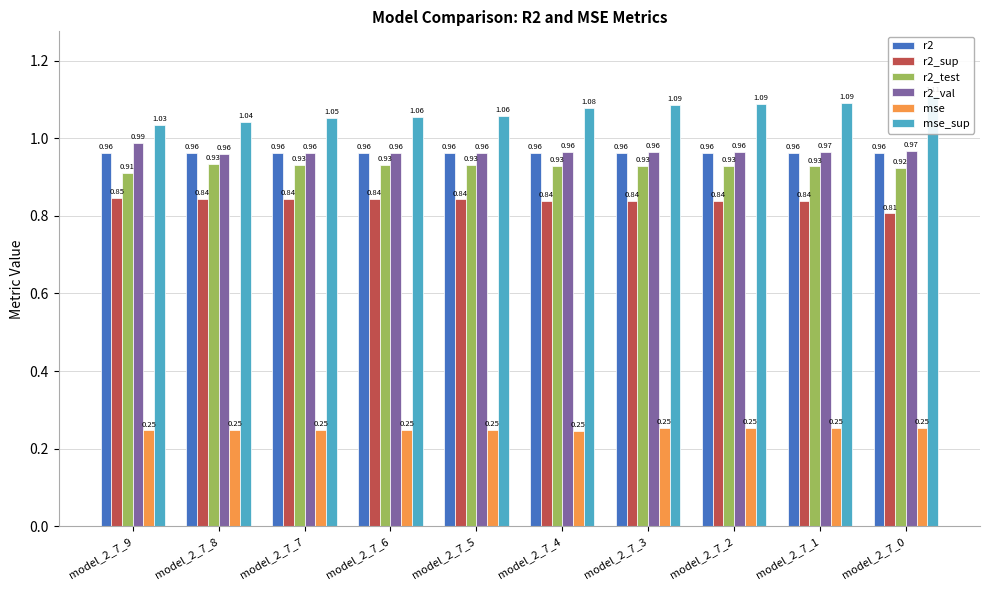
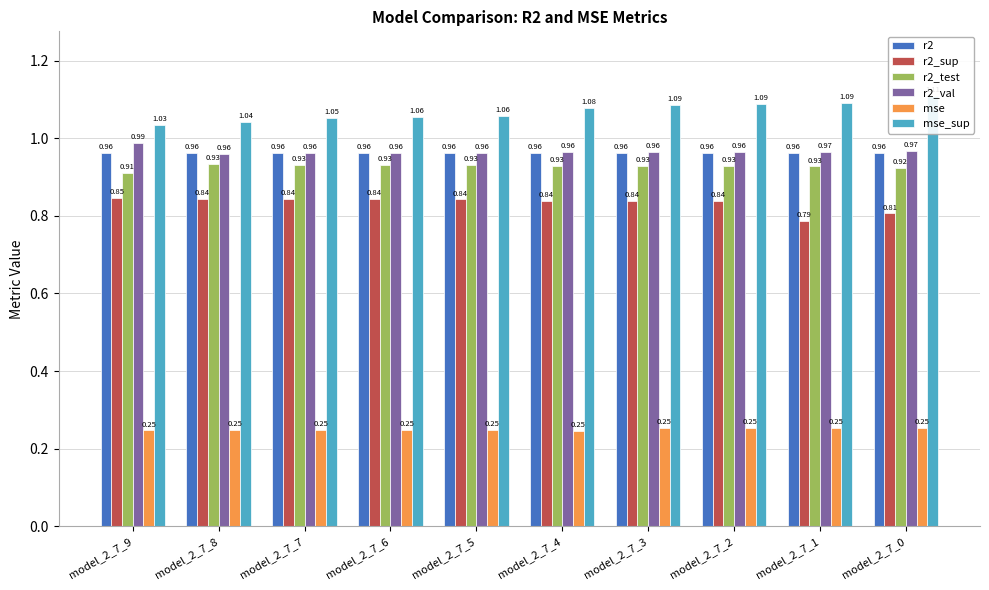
  {
    "r2_sup": {
      "model_2_7_9": 0.85,
      "model_2_7_8": 0.84,
      "model_2_7_7": 0.84,
      "model_2_7_6": 0.84,
      "model_2_7_5": 0.84,
      "model_2_7_4": 0.84,
      "model_2_7_3": 0.84,
      "model_2_7_2": 0.84,
-     "model_2_7_1": 0.84,
+     "model_2_7_1": 0.79,
      "model_2_7_0": 0.81
    },
    "r2_test": {
      "model_2_7_9": 0.91,
      "model_2_7_8": 0.93,
      "model_2_7_7": 0.93,
      "model_2_7_6": 0.93,
      "model_2_7_5": 0.93,
      "model_2_7_4": 0.93,
      "model_2_7_3": 0.93,
      "model_2_7_2": 0.93,
      "model_2_7_1": 0.93,
      "model_2_7_0": 0.92
    },
    "r2_val": {
      "model_2_7_9": 0.99,
      "model_2_7_8": 0.96,
      "model_2_7_7": 0.96,
      "model_2_7_6": 0.96,
      "model_2_7_5": 0.96,
      "model_2_7_4": 0.96,
      "model_2_7_3": 0.96,
      "model_2_7_2": 0.96,
      "model_2_7_1": 0.97,
      "model_2_7_0": 0.97
    },
    "mse": {
      "model_2_7_9": 0.25,
      "model_2_7_8": 0.25,
      "model_2_7_7": 0.25,
      "model_2_7_6": 0.25,
      "model_2_7_5": 0.25,
      "model_2_7_4": 0.25,
      "model_2_7_3": 0.25,
      "model_2_7_2": 0.25,
      "model_2_7_1": 0.25,
      "model_2_7_0": 0.25
    }
  }
